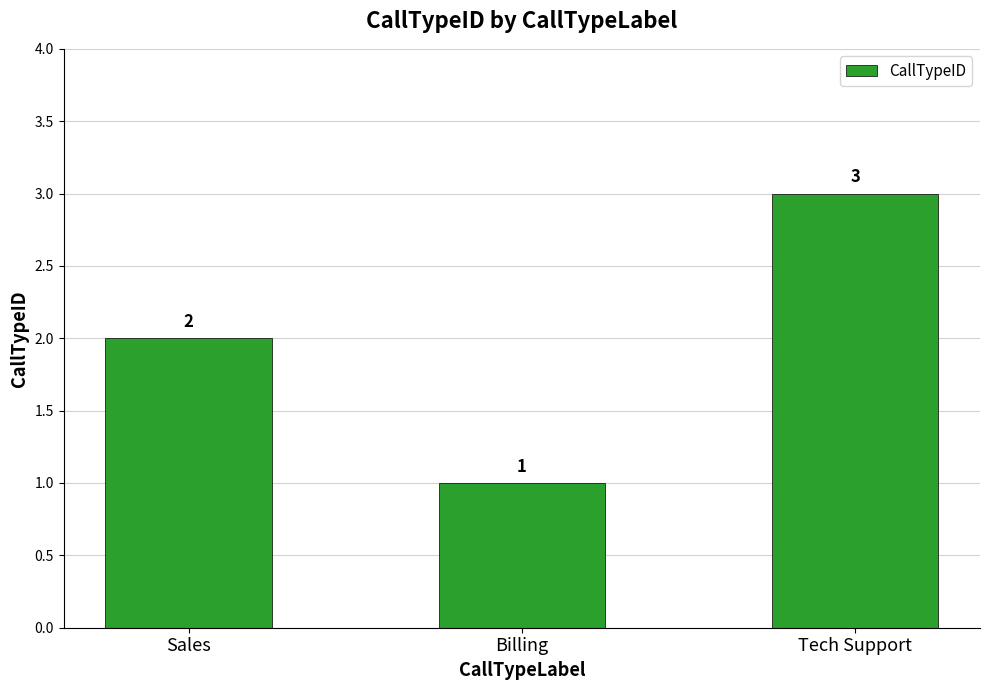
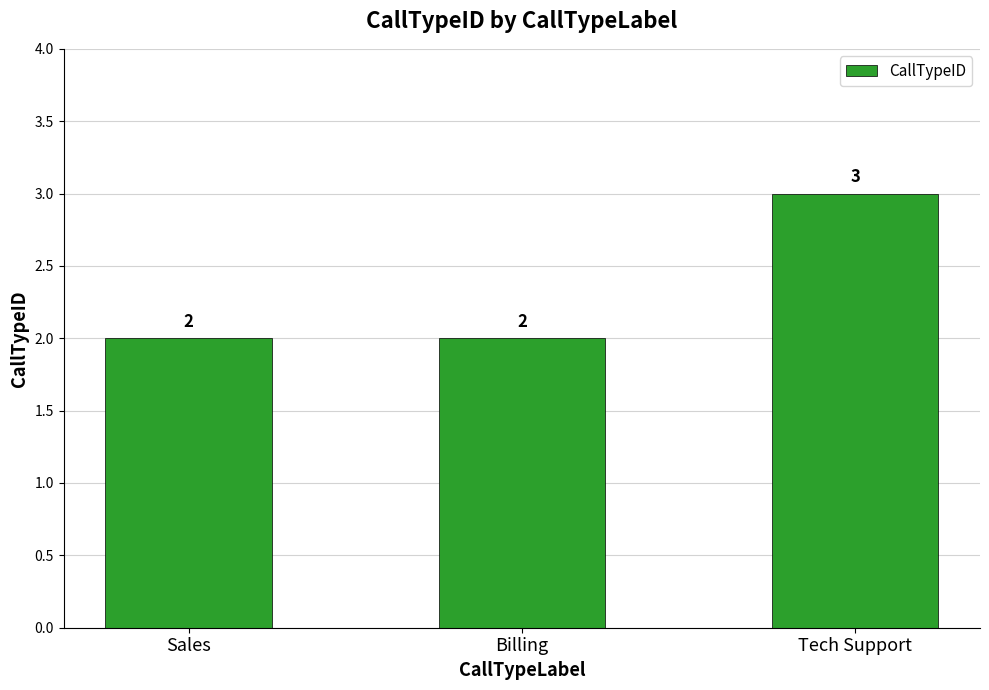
  {
    "Sales": 2,
-   "Billing": 1,
+   "Billing": 2,
    "Tech Support": 3
  }
